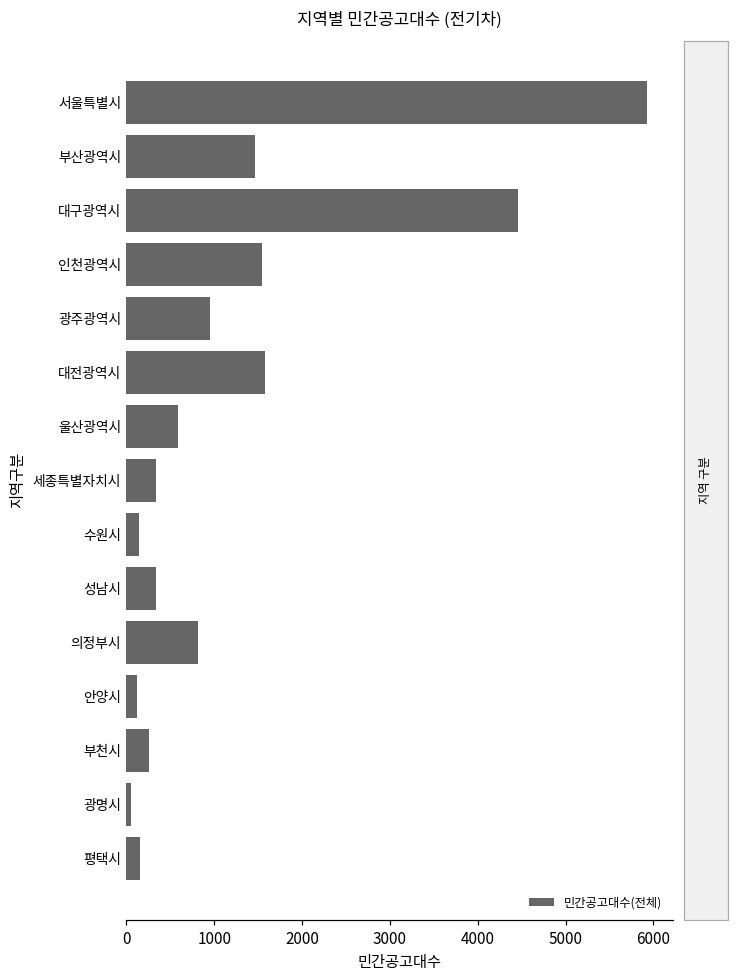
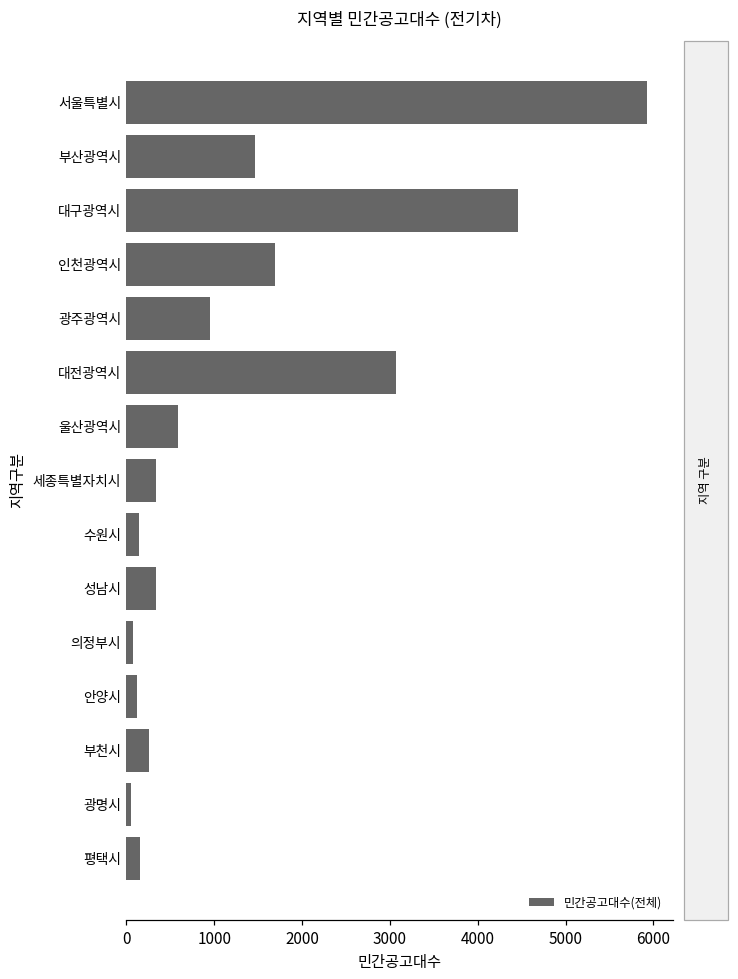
  {
    "서울특별시": 5900,
    "부산광역시": 1500,
    "대구광역시": 4500,
-   "인천광역시": 1500,
+   "인천광역시": 1700,
    "광주광역시": 900,
-   "대전광역시": 1600,
+   "대전광역시": 3100,
    "울산광역시": 600,
    "세종특별자치시": 300,
    "수원시": 100,
    "성남시": 300,
-   "의정부시": 800,
+   "의정부시": 100,
    "안양시": 100,
    "부천시": 300,
    "광명시": 100,
    "평택시": 200
  }
